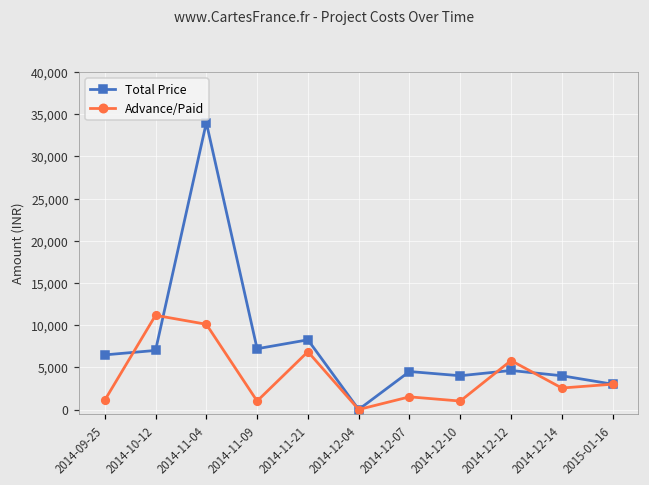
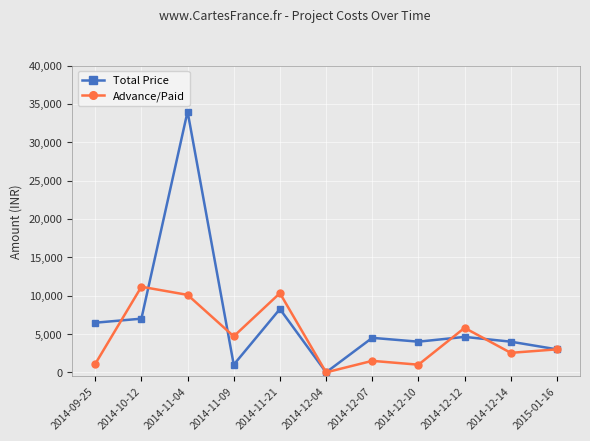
  {
    "Total Price": {
      "2014-09-25": "6,000",
      "2014-10-12": "7,000",
      "2014-11-04": "34,000",
-     "2014-11-09": "7,000",
+     "2014-11-09": "1,000",
      "2014-11-21": "8,000",
      "2014-12-07": "5,000",
      "2014-12-10": "4,000",
      "2014-12-12": "5,000",
      "2014-12-14": "4,000"
    },
    "Advance/Paid": {
      "2014-09-25": "1,000",
      "2014-10-12": "11,000",
      "2014-11-04": "10,000",
-     "2014-11-09": "1,000",
-     "2014-11-21": "7,000",
+     "2014-11-09": "5,000",
+     "2014-11-21": "10,000",
      "2014-12-07": "2,000",
      "2014-12-10": "1,000",
      "2014-12-12": "6,000",
      "2014-12-14": "3,000"
    }
  }
